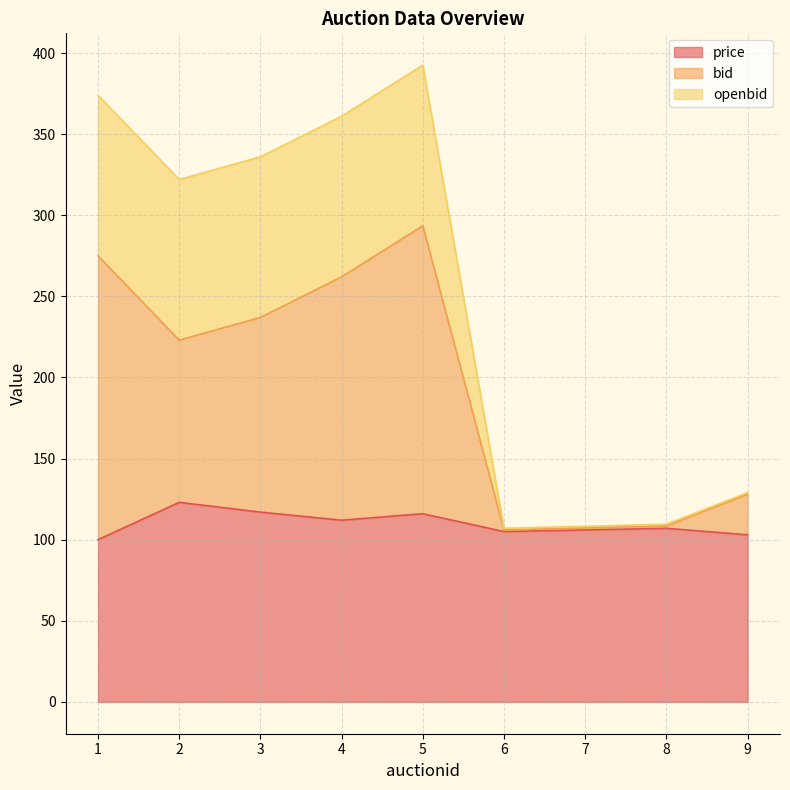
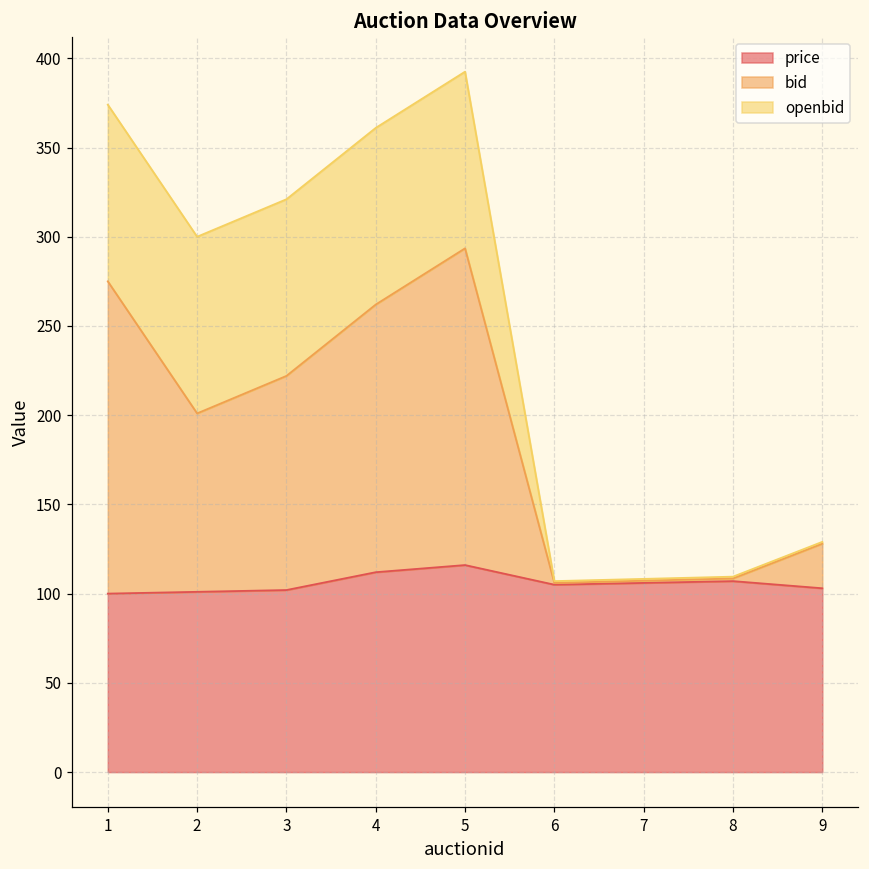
  {
    "price": {
      "1": 100,
-     "2": 123,
-     "3": 117,
+     "2": 101,
+     "3": 102,
      "4": 112,
      "5": 116,
      "9": 103
    }
  }
